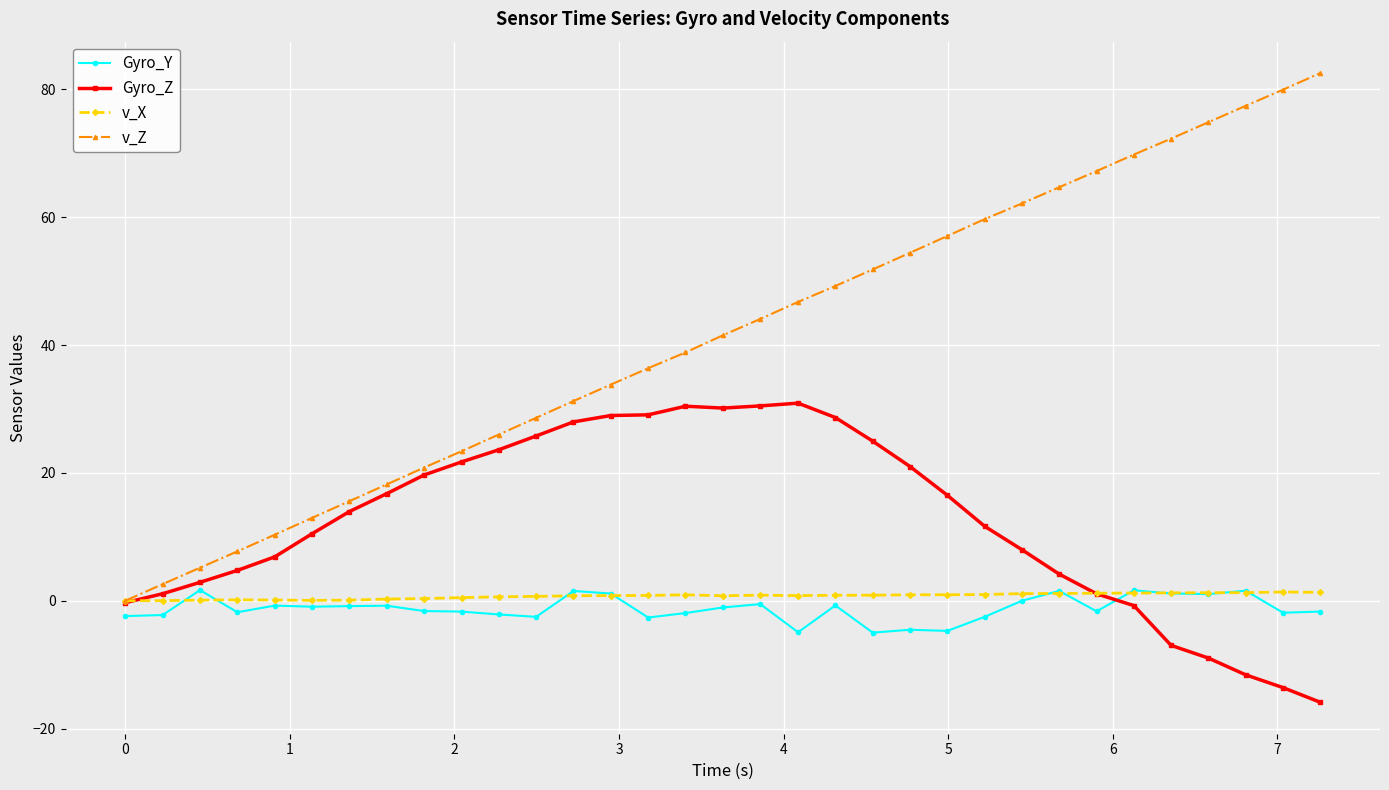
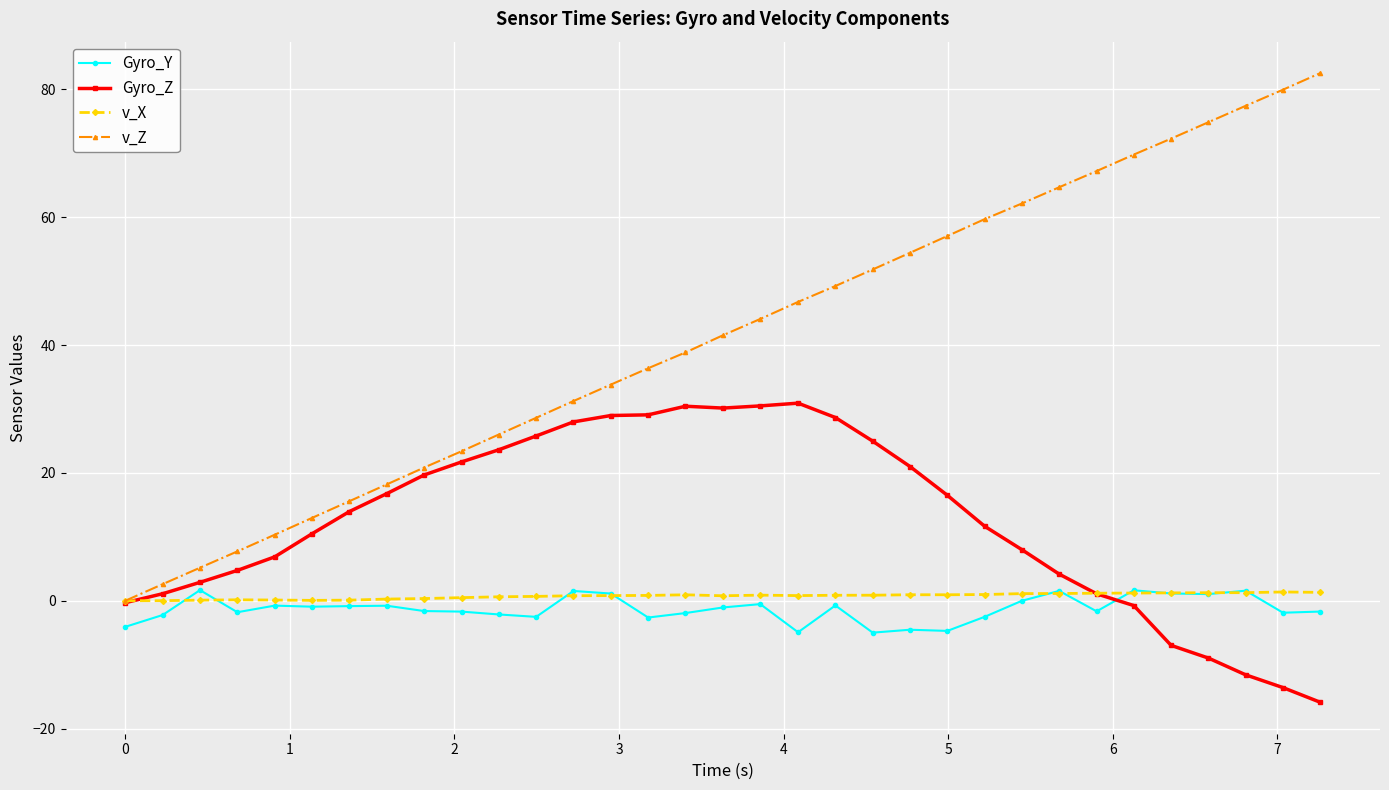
  {
    "Gyro_Y": {
-     "0": -2
+     "0": -4
    }
  }
